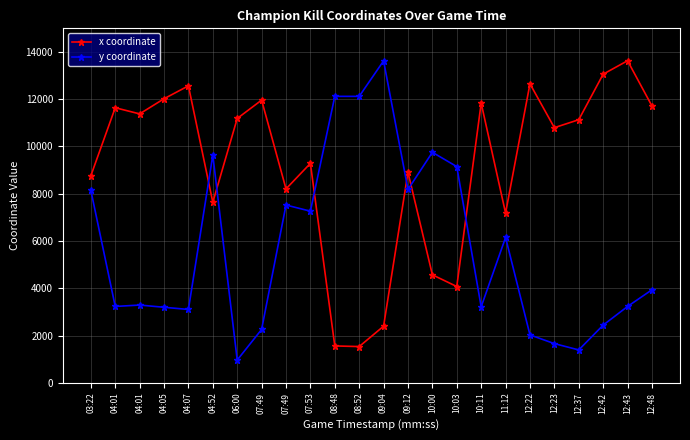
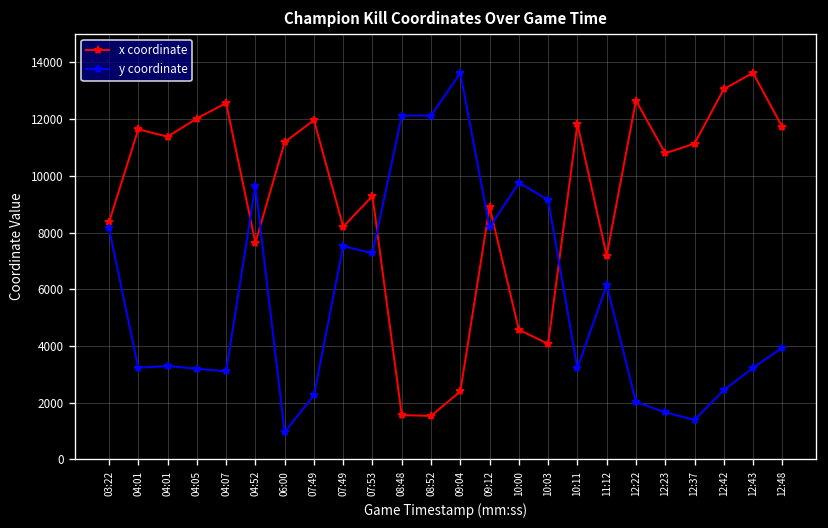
  {
    "x coordinate": {
-     "03:22": 8800,
+     "03:22": 8400,
      "04:05": 12000,
      "04:07": 12600,
      "04:52": 7600,
      "06:00": 11200,
      "07:53": 9300,
      "08:48": 1600,
      "08:52": 1500,
      "09:04": 2400,
      "09:12": 8900,
      "10:00": 4600,
      "10:03": 4100,
      "10:11": 11800,
      "11:12": 7200,
      "12:22": 12700,
      "12:23": 10800,
      "12:37": 11100,
      "12:42": 13100,
      "12:43": 13600,
      "12:48": 11700
    },
    "y coordinate": {
      "03:22": 8100,
      "04:05": 3200,
      "04:07": 3100,
      "04:52": 9600,
      "06:00": 1000,
      "07:53": 7300,
      "08:48": 12100,
      "08:52": 12100,
      "09:04": 13600,
      "09:12": 8200,
      "10:00": 9800,
      "10:03": 9100,
      "10:11": 3200,
      "11:12": 6100,
      "12:22": 2000,
      "12:23": 1700,
      "12:37": 1400,
      "12:42": 2400,
      "12:43": 3200,
      "12:48": 3900
    }
  }
